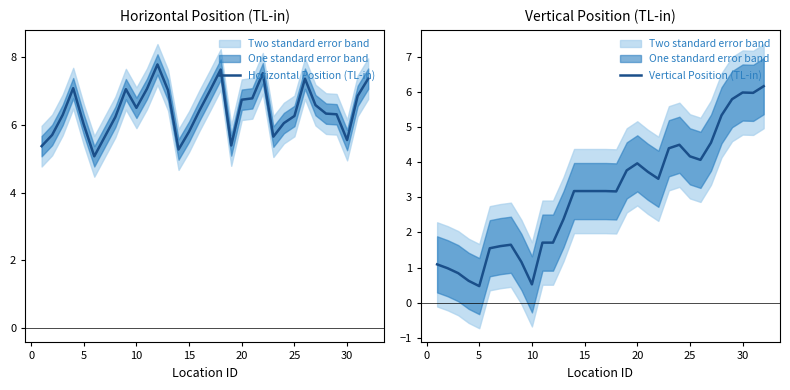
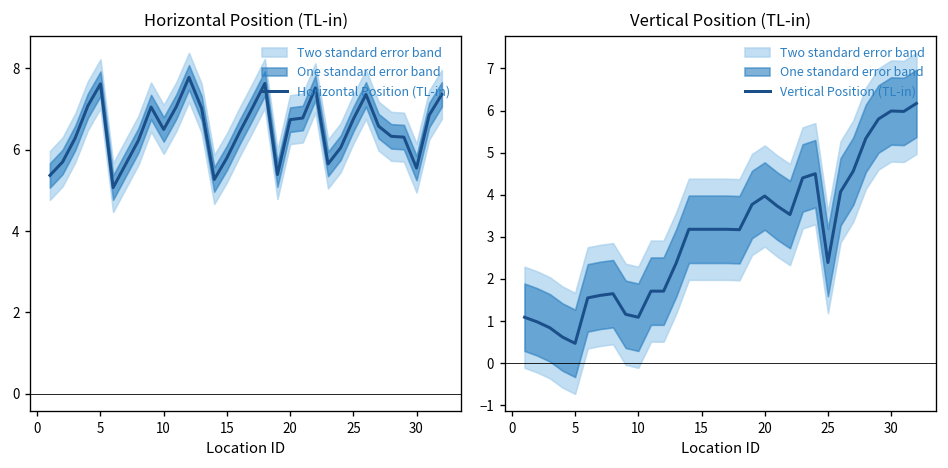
  {
    "Horizontal Position (TL-in)": {
      "Horizontal Position (TL-in)": {
-       "5": 6.0,
+       "5": 7.6,
        "10": 6.5,
        "15": 5.8,
        "20": 6.7,
-       "25": 6.3,
+       "25": 6.8,
        "30": 5.6
      }
    },
    "Vertical Position (TL-in)": {
      "Vertical Position (TL-in)": {
        "5": 0.5,
-       "10": 0.5,
+       "10": 1.1,
        "15": 3.2,
        "20": 4.0,
-       "25": 4.2,
+       "25": 2.4,
        "30": 6.0
      }
    }
  }
